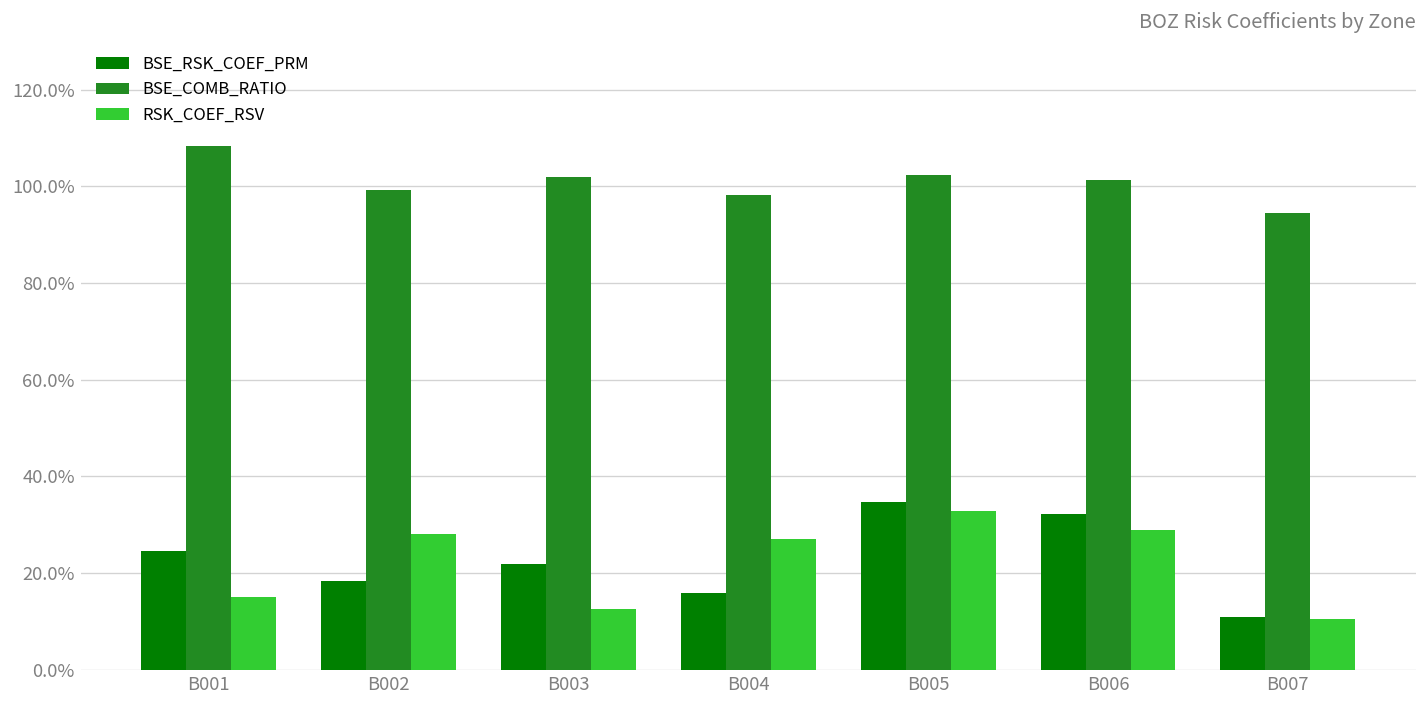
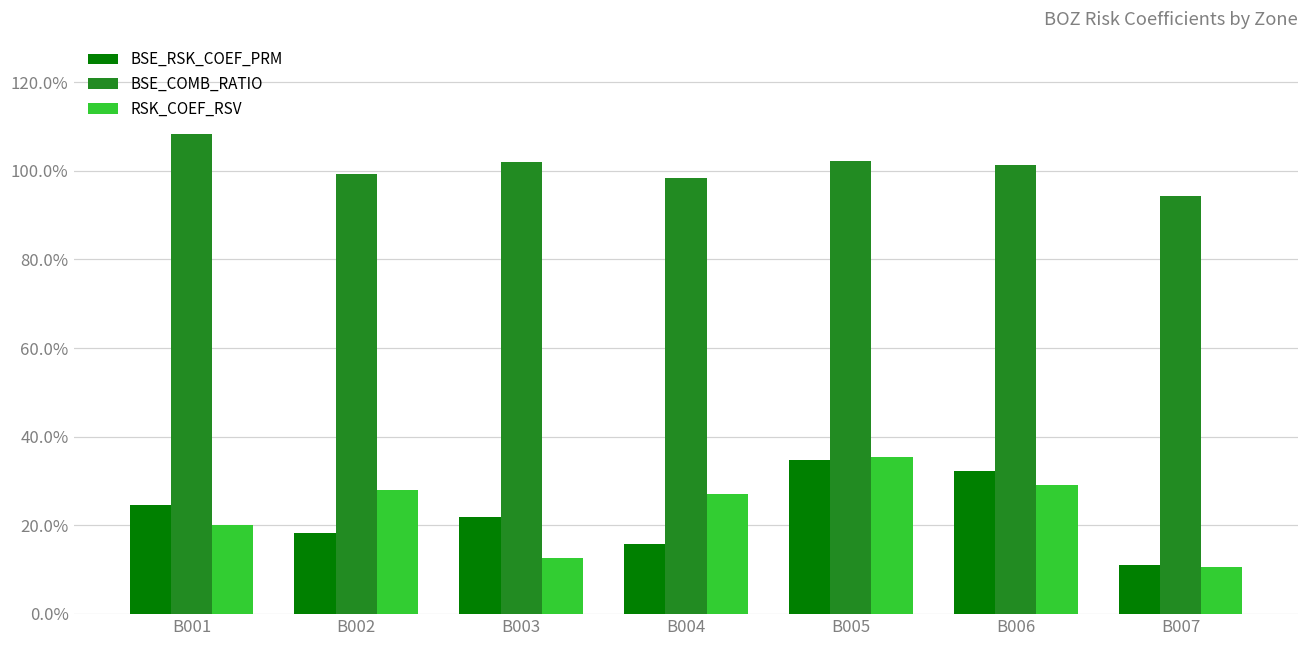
  {
    "RSK_COEF_RSV": {
-     "B001": "15%",
+     "B001": "20%",
      "B002": "28%",
      "B003": "13%",
      "B004": "27%",
-     "B005": "33%",
+     "B005": "35%",
      "B006": "29%",
      "B007": "11%"
    }
  }
